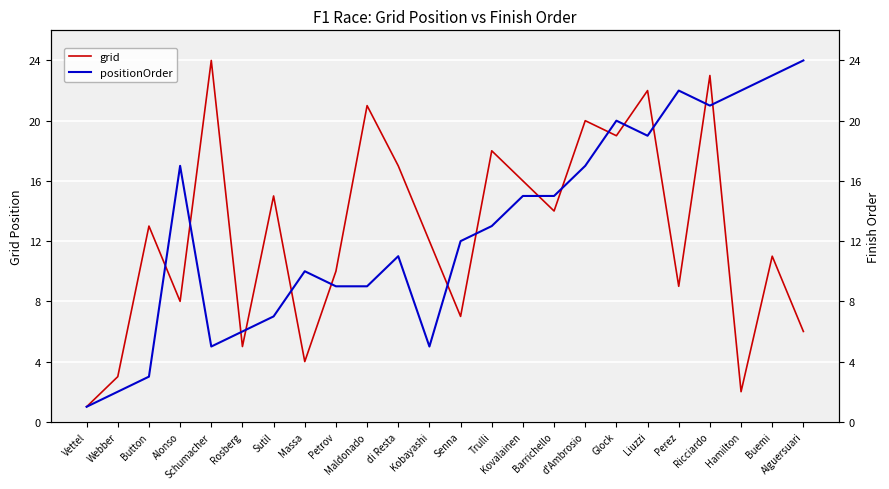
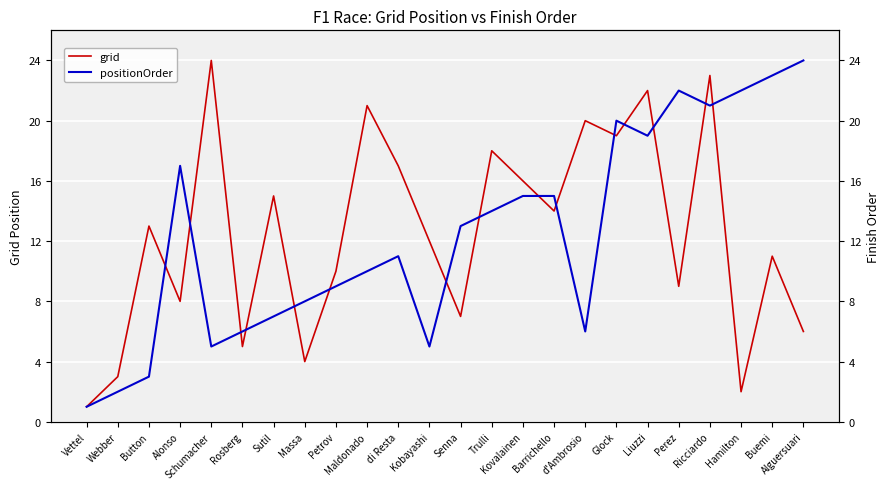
  {
    "grid": {
      "Vettel": 1.0,
      "Webber": 3.0,
      "Button": 13.0,
      "Alonso": 8.0,
      "Schumacher": 24.0,
      "Rosberg": 5.0,
      "Sutil": 15.0,
      "Massa": 4.0,
      "Petrov": 10.0,
      "Maldonado": 21.0,
      "di Resta": 17.0,
      "Kobayashi": 12.0,
      "Senna": 7.0,
      "Trulli": 18.0,
      "Kovalainen": 16.0,
      "Barrichello": 14.0,
      "d'Ambrosio": 20.0,
      "Glock": 19.0,
      "Liuzzi": 22.0,
      "Perez": 9.0,
      "Ricciardo": 23.0,
      "Hamilton": 2.0,
      "Buemi": 11.0,
      "Alguersuari": 6.0
    },
    "positionOrder": {
      "Vettel": 1,
      "Webber": 2,
      "Button": 3,
      "Alonso": 17,
      "Schumacher": 5,
      "Rosberg": 6,
      "Sutil": 7,
-     "Massa": 10,
+     "Massa": 8,
      "Petrov": 9,
-     "Maldonado": 9,
+     "Maldonado": 10,
      "di Resta": 11,
      "Kobayashi": 5,
-     "Senna": 12,
-     "Trulli": 13,
+     "Senna": 13,
+     "Trulli": 14,
      "Kovalainen": 15,
      "Barrichello": 15,
-     "d'Ambrosio": 17,
+     "d'Ambrosio": 6,
      "Glock": 20,
      "Liuzzi": 19,
      "Perez": 22,
      "Ricciardo": 21,
      "Hamilton": 22,
      "Buemi": 23,
      "Alguersuari": 24
    }
  }
